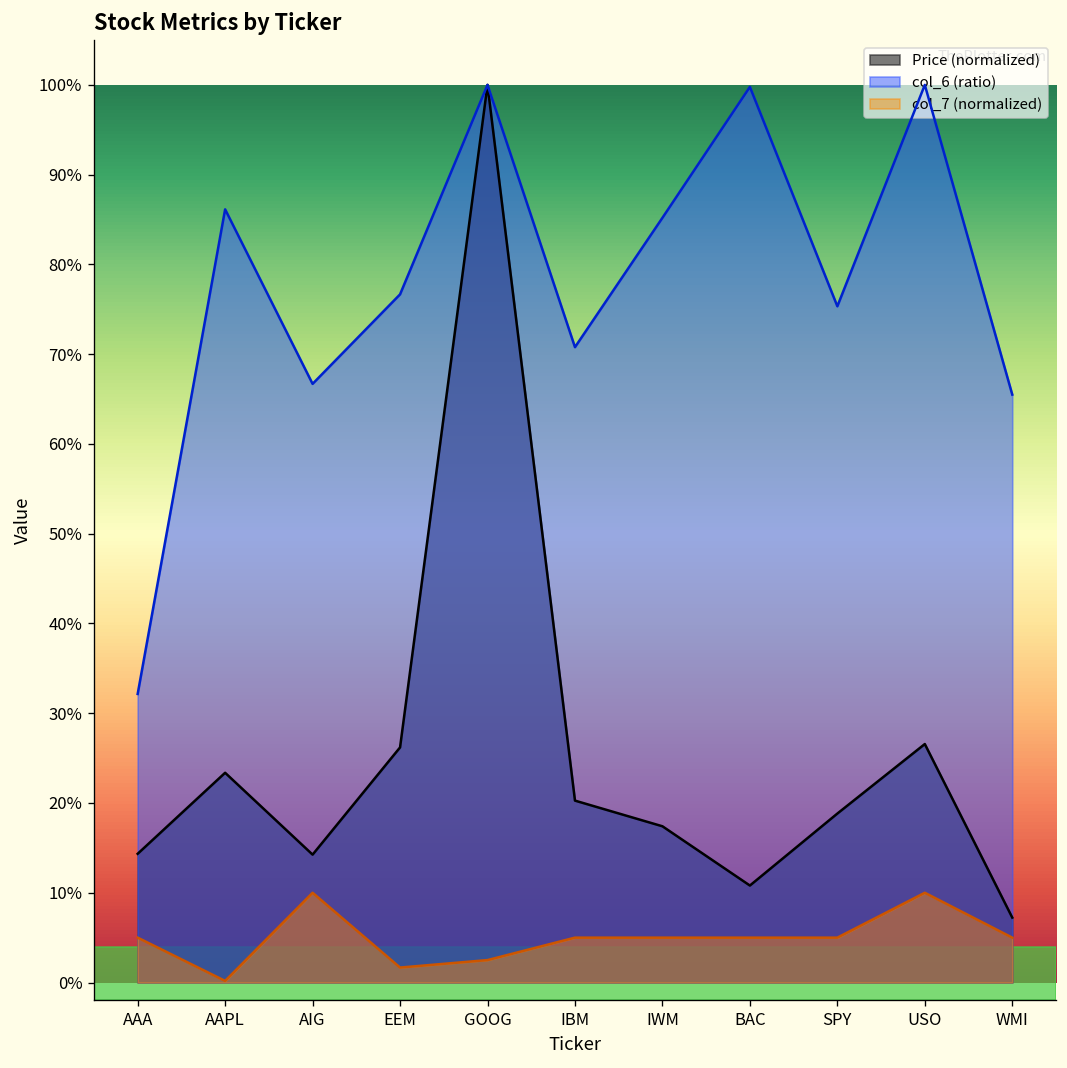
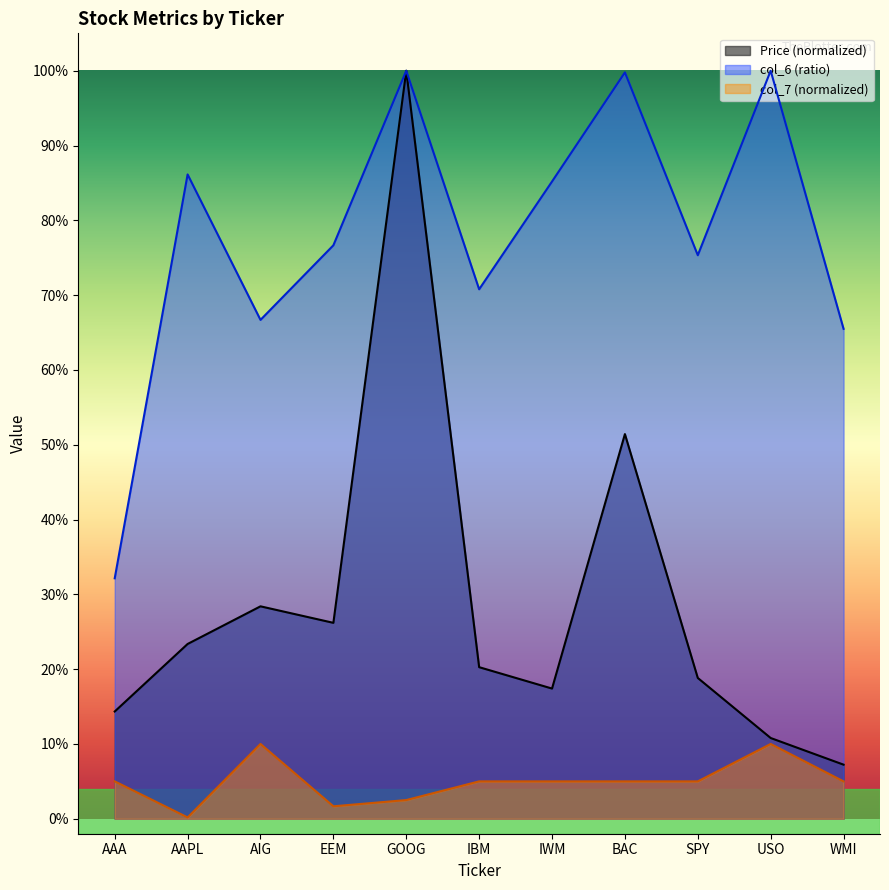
  {
    "Price (normalized)": {
      "AAA": "14%",
      "AAPL": "23%",
-     "AIG": "14%",
+     "AIG": "28%",
      "EEM": "26%",
      "IBM": "20%",
      "IWM": "17%",
-     "BAC": "11%",
+     "BAC": "51%",
      "SPY": "19%",
-     "USO": "27%",
+     "USO": "11%",
      "WMI": "7%"
    },
    "col_6 (ratio)": {
      "AAA": "32%",
      "AAPL": "86%",
      "AIG": "67%",
      "EEM": "77%",
      "IBM": "71%",
      "IWM": "85%",
      "BAC": "100%",
      "SPY": "75%",
      "WMI": "65%"
    },
    "col_7 (normalized)": {
      "AAA": "5%",
      "AIG": "10%",
      "IBM": "5%",
      "IWM": "5%",
      "BAC": "5%",
      "SPY": "5%",
      "USO": "10%",
      "WMI": "5%"
    }
  }
